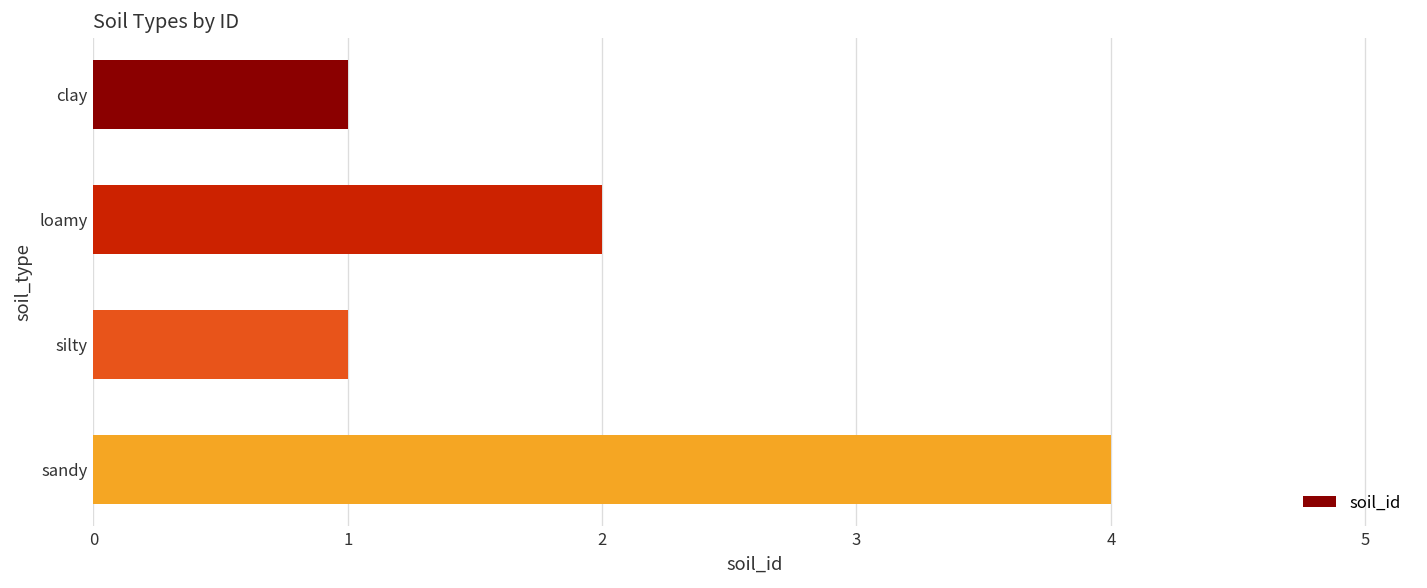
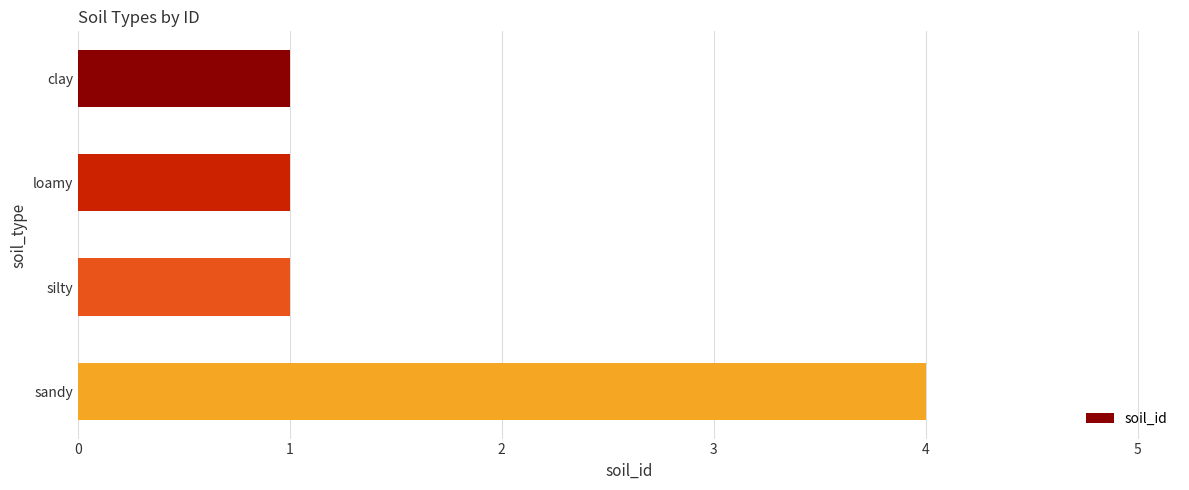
  {
    "clay": 1,
-   "loamy": 2,
+   "loamy": 1,
    "silty": 1,
    "sandy": 4
  }
